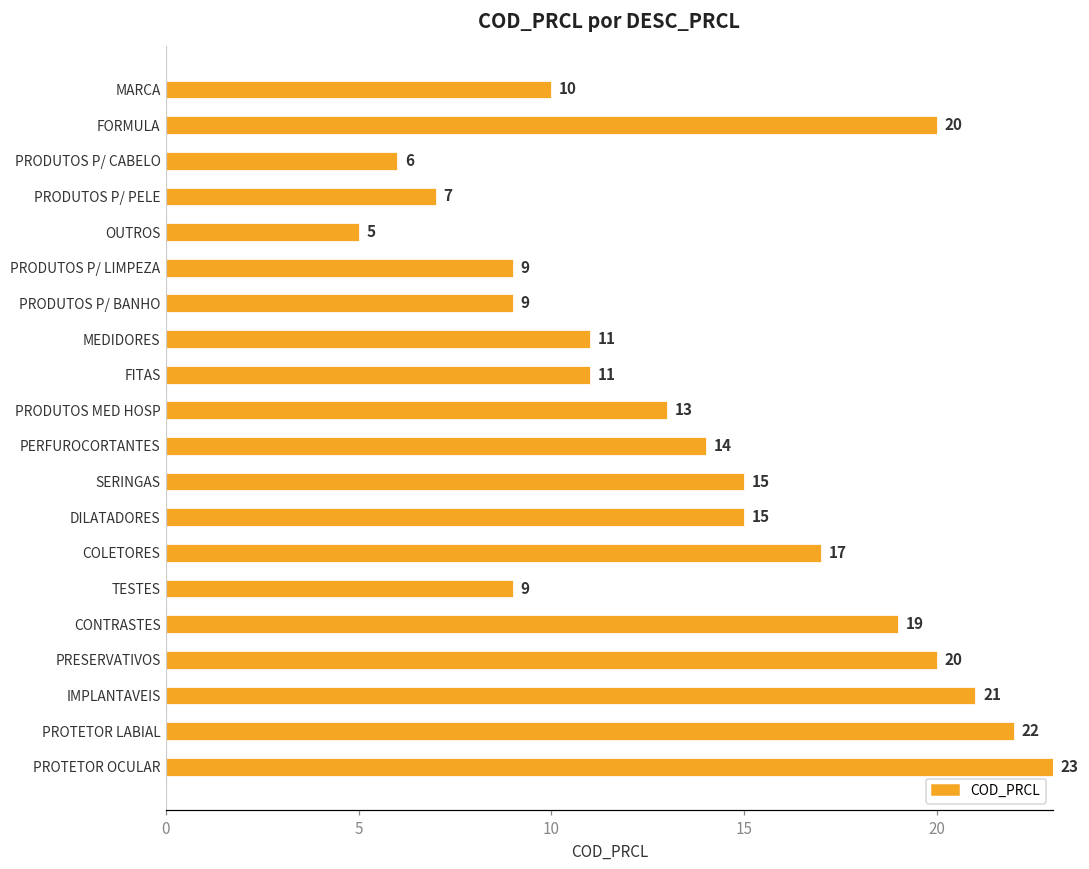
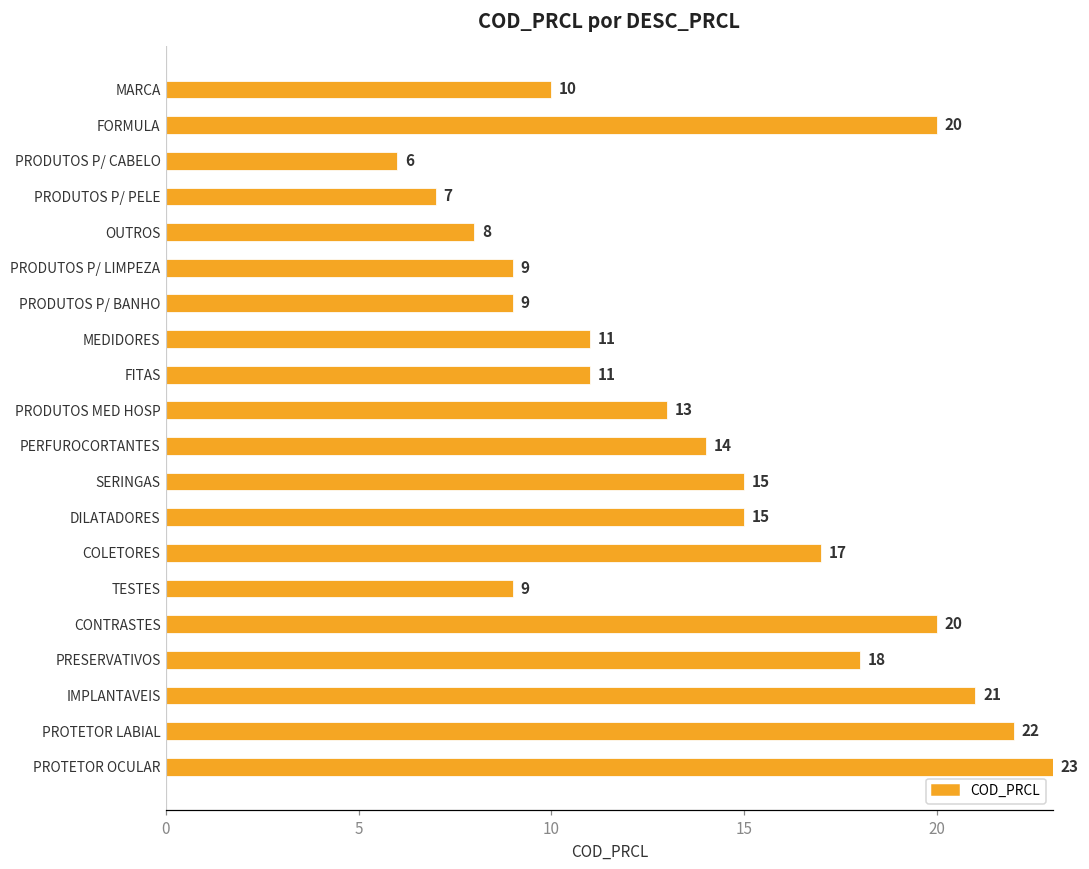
  {
    "MARCA": 10,
    "FORMULA": 20,
    "PRODUTOS P/ CABELO": 6,
    "PRODUTOS P/ PELE": 7,
-   "OUTROS": 5,
+   "OUTROS": 8,
    "PRODUTOS P/ LIMPEZA": 9,
    "PRODUTOS P/ BANHO": 9,
    "MEDIDORES": 11,
    "FITAS": 11,
    "PRODUTOS MED HOSP": 13,
    "PERFUROCORTANTES": 14,
    "SERINGAS": 15,
    "DILATADORES": 15,
    "COLETORES": 17,
    "TESTES": 9,
-   "CONTRASTES": 19,
-   "PRESERVATIVOS": 20,
+   "CONTRASTES": 20,
+   "PRESERVATIVOS": 18,
    "IMPLANTAVEIS": 21,
    "PROTETOR LABIAL": 22,
    "PROTETOR OCULAR": 23
  }
